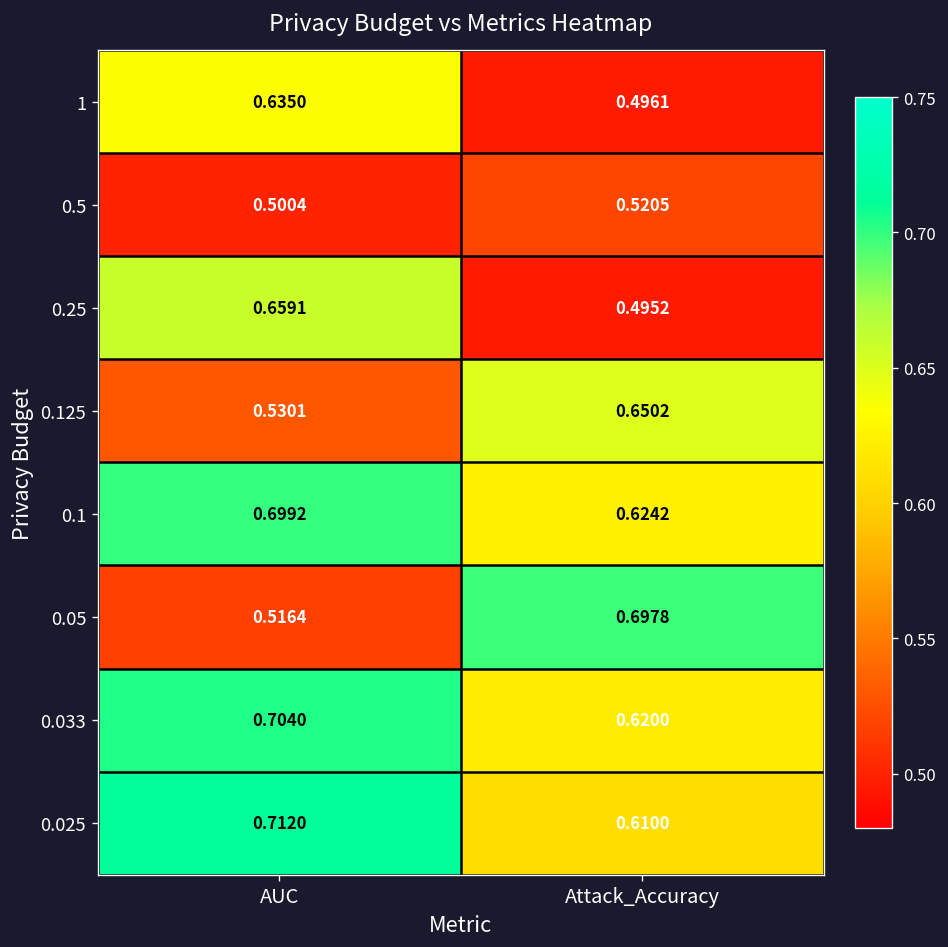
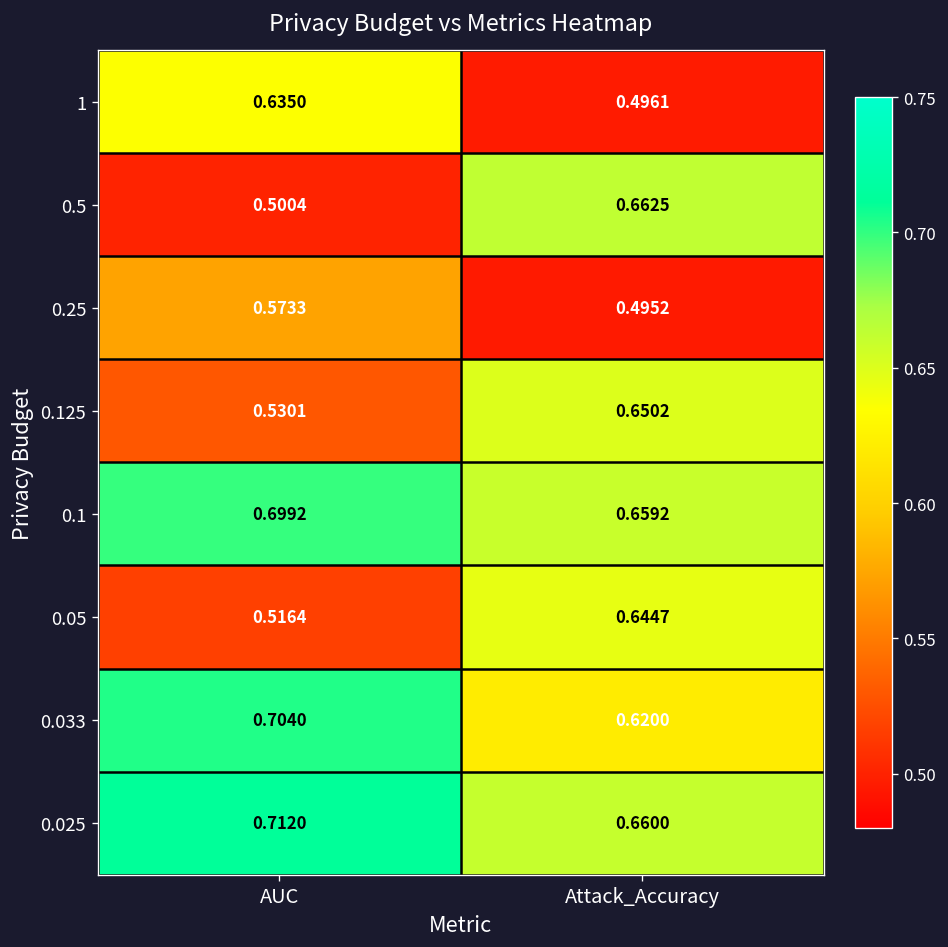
  {
    "1": {
      "AUC": 0.6350,
      "Attack_Accuracy": 0.4961
    },
    "0.5": {
      "AUC": 0.5004,
-     "Attack_Accuracy": 0.5205
+     "Attack_Accuracy": 0.6625
    },
    "0.25": {
-     "AUC": 0.6591,
+     "AUC": 0.5733,
      "Attack_Accuracy": 0.4952
    },
    "0.125": {
      "AUC": 0.5301,
      "Attack_Accuracy": 0.6502
    },
    "0.1": {
      "AUC": 0.6992,
-     "Attack_Accuracy": 0.6242
+     "Attack_Accuracy": 0.6592
    },
    "0.05": {
      "AUC": 0.5164,
-     "Attack_Accuracy": 0.6978
+     "Attack_Accuracy": 0.6447
    },
    "0.033": {
      "AUC": 0.7040,
      "Attack_Accuracy": 0.6200
    },
    "0.025": {
      "AUC": 0.7120,
-     "Attack_Accuracy": 0.6100
+     "Attack_Accuracy": 0.6600
    }
  }
